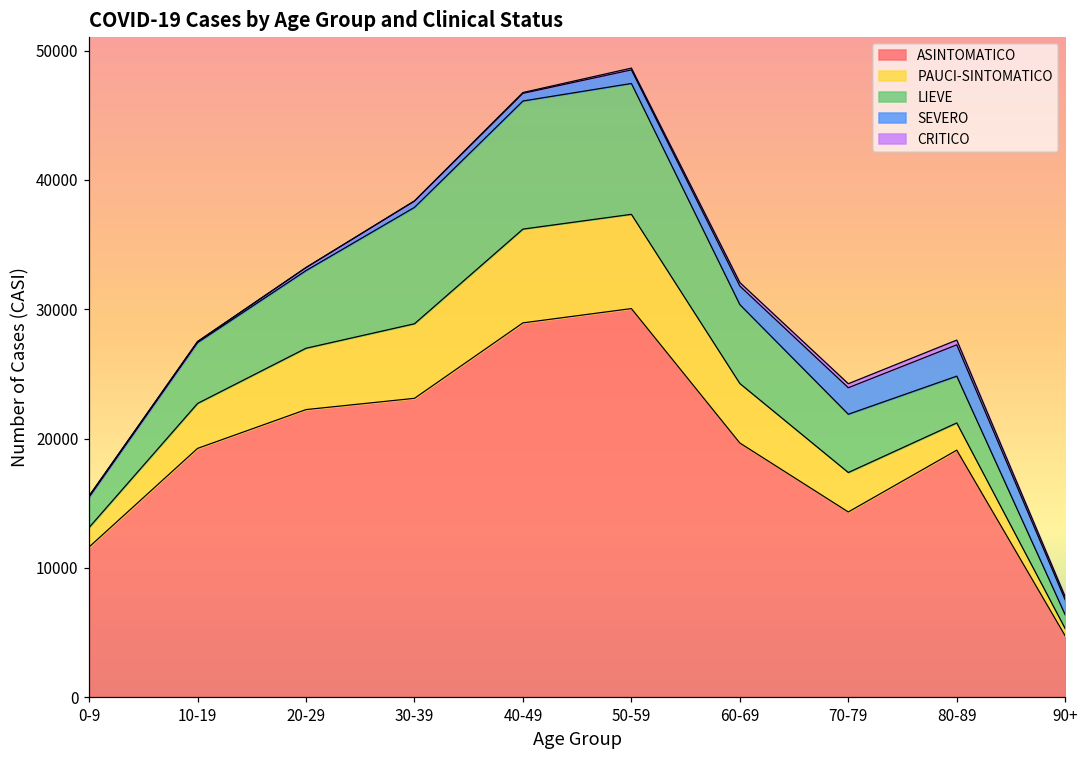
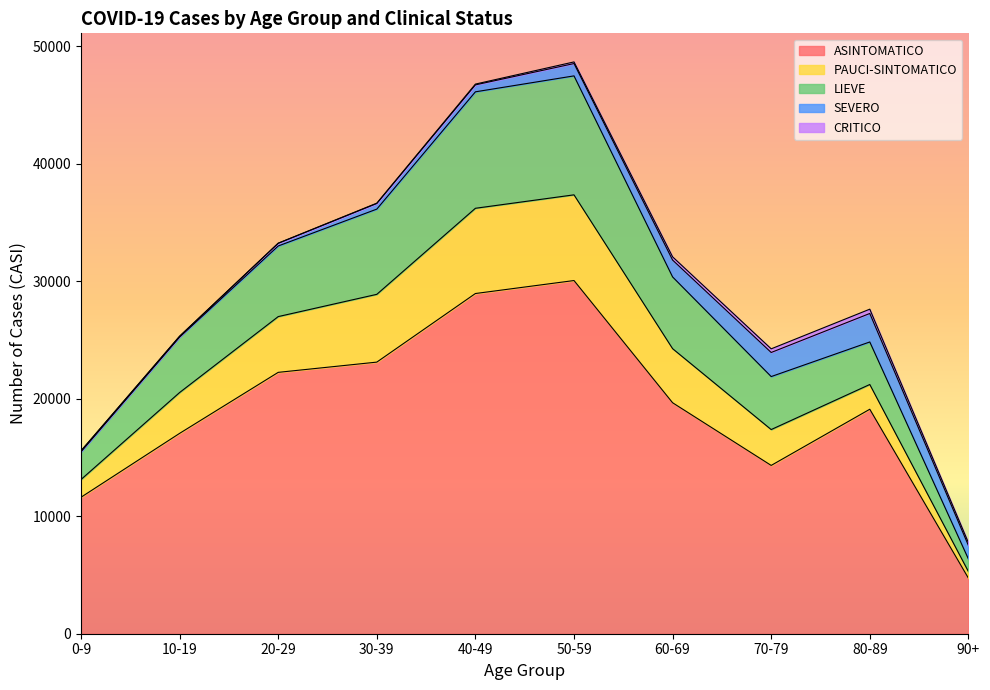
  {
    "ASINTOMATICO": {
      "0-9": 11600,
-     "10-19": 19200,
+     "10-19": 17000,
      "20-29": 22200,
      "30-39": 23100,
      "40-49": 28900,
      "50-59": 30100,
      "60-69": 19700,
      "70-79": 14300,
      "80-89": 19100,
      "90+": 4700
    },
    "PAUCI-SINTOMATICO": {
      "0-9": 1500,
      "10-19": 3500,
      "20-29": 4700,
      "30-39": 5800,
      "40-49": 7300,
      "50-59": 7300,
      "60-69": 4600,
      "70-79": 3100,
      "80-89": 2100,
      "90+": 600
    },
    "LIEVE": {
      "20-29": 6000,
-     "30-39": 9000,
+     "30-39": 7300,
      "40-49": 9900,
      "50-59": 10100,
      "60-69": 6100,
      "70-79": 4500,
      "80-89": 3600,
      "90+": 1100
    },
    "SEVERO": {
      "60-69": 1400,
      "70-79": 2000,
      "80-89": 2400,
      "90+": 1200
    },
    "CRITICO": {
      "60-69": 300,
      "70-79": 300,
      "80-89": 400,
      "90+": 200
    }
  }
